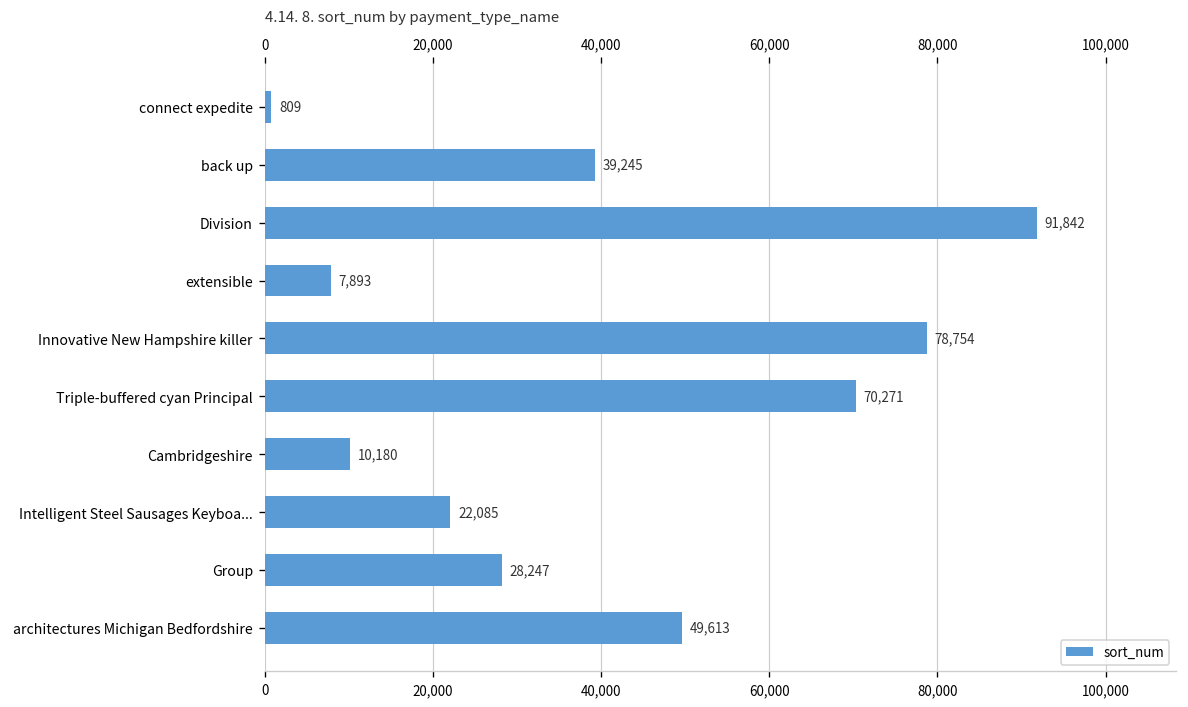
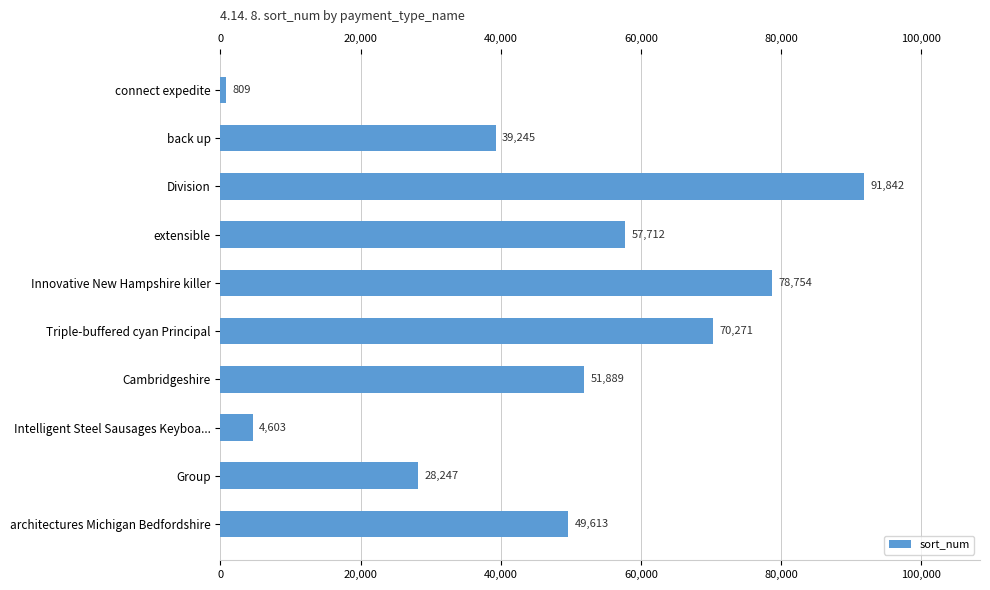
  {
    "connect expedite": "809",
    "back up": "39,245",
    "Division": "91,842",
-   "extensible": "7,893",
+   "extensible": "57,712",
    "Innovative New Hampshire killer": "78,754",
    "Triple-buffered cyan Principal": "70,271",
-   "Cambridgeshire": "10,180",
-   "Intelligent Steel Sausages Keyboa...": "22,085",
+   "Cambridgeshire": "51,889",
+   "Intelligent Steel Sausages Keyboa...": "4,603",
    "Group": "28,247",
    "architectures Michigan Bedfordshire": "49,613"
  }
